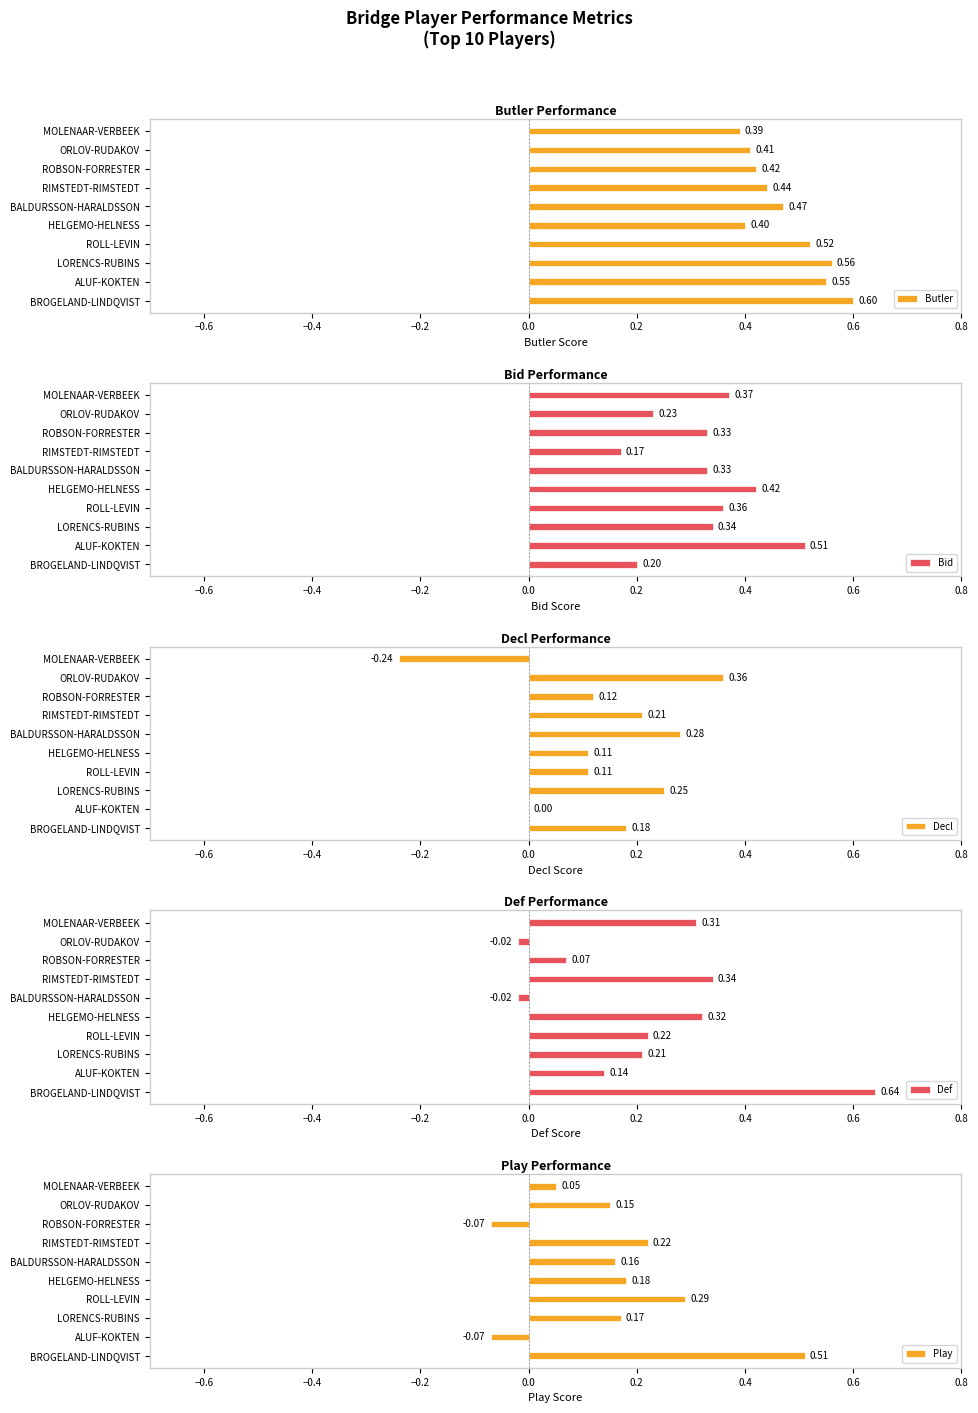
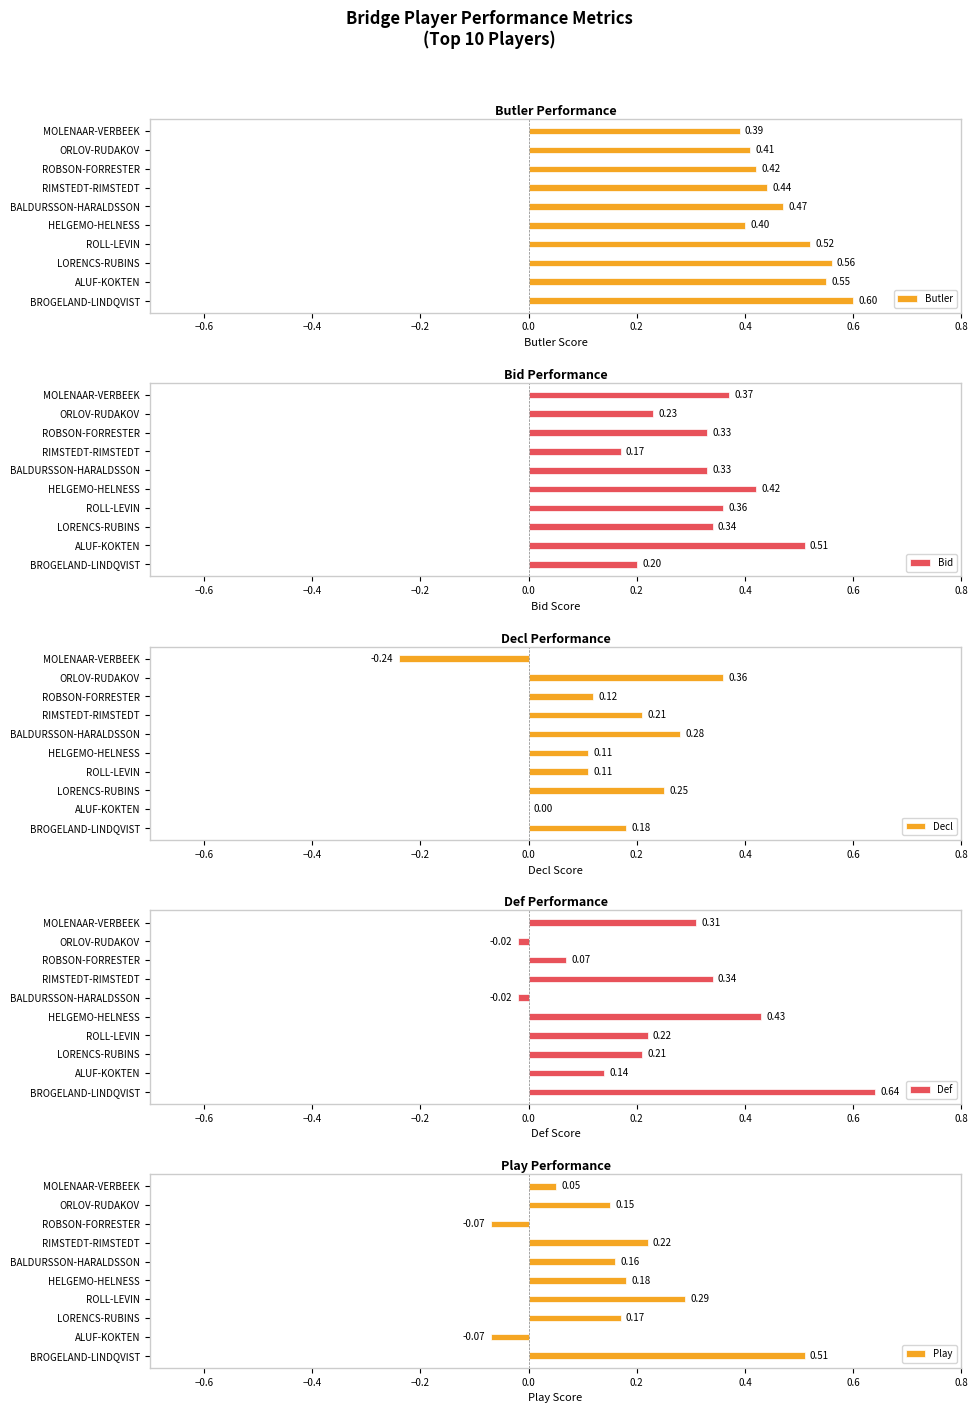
  {
    "Butler Performance": {
      "MOLENAAR-VERBEEK": 0.39,
      "ORLOV-RUDAKOV": 0.41,
      "ROBSON-FORRESTER": 0.42,
      "RIMSTEDT-RIMSTEDT": 0.44,
      "BALDURSSON-HARALDSSON": 0.47,
      "HELGEMO-HELNESS": 0.40,
      "ROLL-LEVIN": 0.52,
      "LORENCS-RUBINS": 0.56,
      "ALUF-KOKTEN": 0.55,
      "BROGELAND-LINDQVIST": 0.60
    },
    "Bid Performance": {
      "MOLENAAR-VERBEEK": 0.37,
      "ORLOV-RUDAKOV": 0.23,
      "ROBSON-FORRESTER": 0.33,
      "RIMSTEDT-RIMSTEDT": 0.17,
      "BALDURSSON-HARALDSSON": 0.33,
      "HELGEMO-HELNESS": 0.42,
      "ROLL-LEVIN": 0.36,
      "LORENCS-RUBINS": 0.34,
      "ALUF-KOKTEN": 0.51,
      "BROGELAND-LINDQVIST": 0.20
    },
    "Decl Performance": {
      "MOLENAAR-VERBEEK": -0.24,
      "ORLOV-RUDAKOV": 0.36,
      "ROBSON-FORRESTER": 0.12,
      "RIMSTEDT-RIMSTEDT": 0.21,
      "BALDURSSON-HARALDSSON": 0.28,
      "HELGEMO-HELNESS": 0.11,
      "ROLL-LEVIN": 0.11,
      "LORENCS-RUBINS": 0.25,
      "ALUF-KOKTEN": 0.00,
      "BROGELAND-LINDQVIST": 0.18
    },
    "Def Performance": {
      "MOLENAAR-VERBEEK": 0.31,
      "ORLOV-RUDAKOV": -0.02,
      "ROBSON-FORRESTER": 0.07,
      "RIMSTEDT-RIMSTEDT": 0.34,
      "BALDURSSON-HARALDSSON": -0.02,
-     "HELGEMO-HELNESS": 0.32,
+     "HELGEMO-HELNESS": 0.43,
      "ROLL-LEVIN": 0.22,
      "LORENCS-RUBINS": 0.21,
      "ALUF-KOKTEN": 0.14,
      "BROGELAND-LINDQVIST": 0.64
    },
    "Play Performance": {
      "MOLENAAR-VERBEEK": 0.05,
      "ORLOV-RUDAKOV": 0.15,
      "ROBSON-FORRESTER": -0.07,
      "RIMSTEDT-RIMSTEDT": 0.22,
      "BALDURSSON-HARALDSSON": 0.16,
      "HELGEMO-HELNESS": 0.18,
      "ROLL-LEVIN": 0.29,
      "LORENCS-RUBINS": 0.17,
      "ALUF-KOKTEN": -0.07,
      "BROGELAND-LINDQVIST": 0.51
    }
  }
